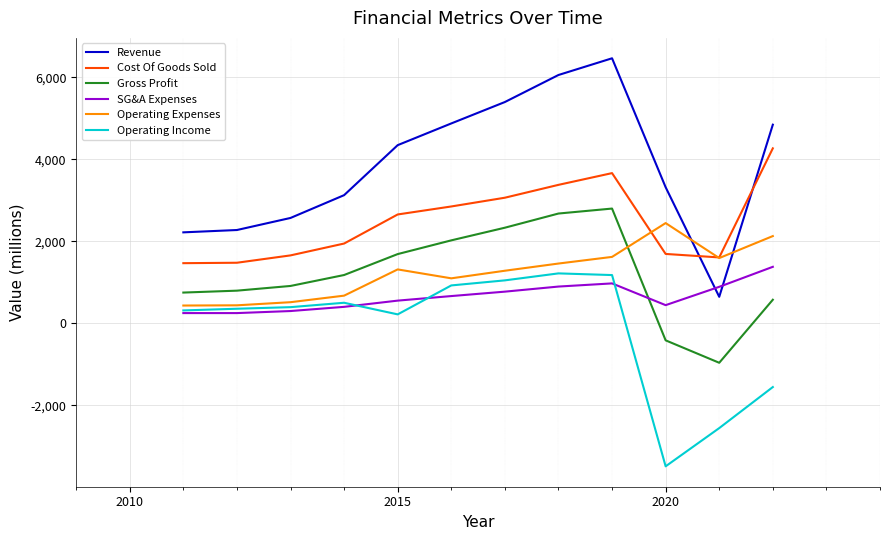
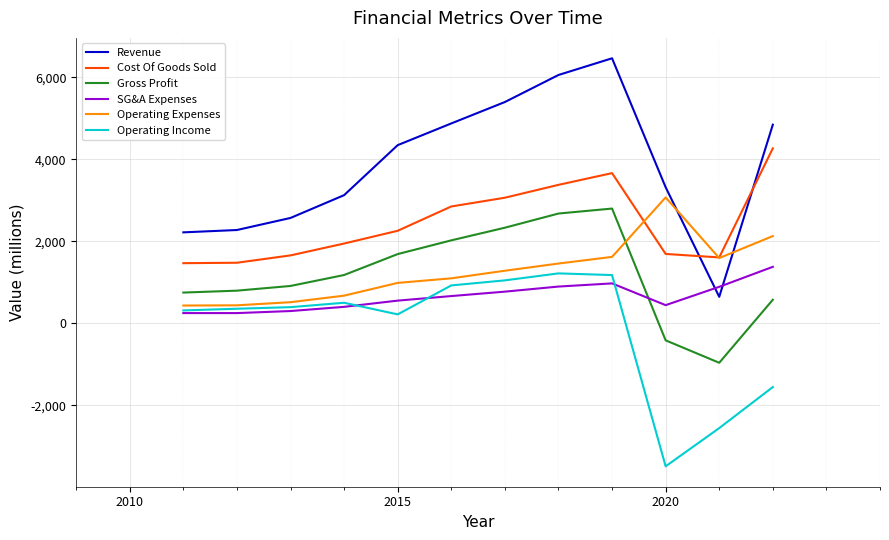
  {
    "Revenue": {
      "2015": "4,300",
      "2020": "3,300"
    },
    "Cost Of Goods Sold": {
-     "2015": "2,700",
+     "2015": "2,300",
      "2020": "1,700"
    },
    "Gross Profit": {
      "2015": "1,700",
      "2020": "-400"
    },
    "SG&A Expenses": {
      "2015": "600",
      "2020": "400"
    },
    "Operating Expenses": {
-     "2015": "1,300",
-     "2020": "2,400"
+     "2015": "1,000",
+     "2020": "3,100"
    },
    "Operating Income": {
      "2015": "200",
      "2020": "-3,500"
    }
  }
